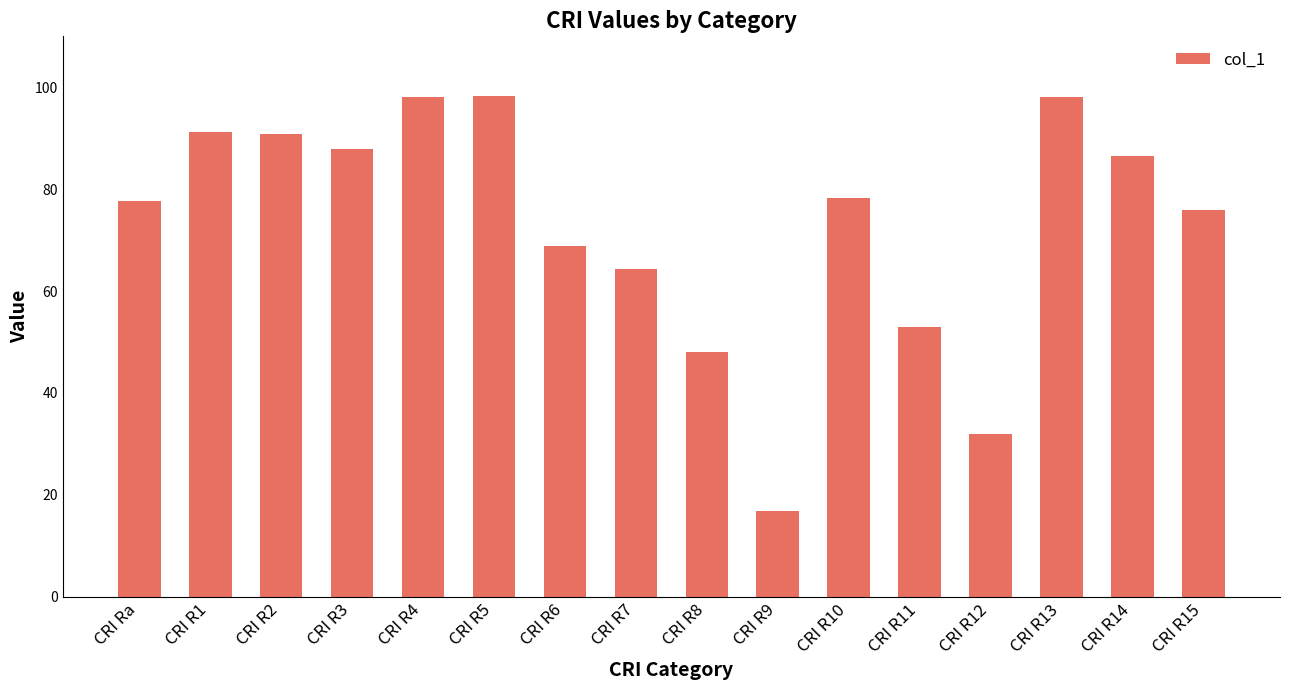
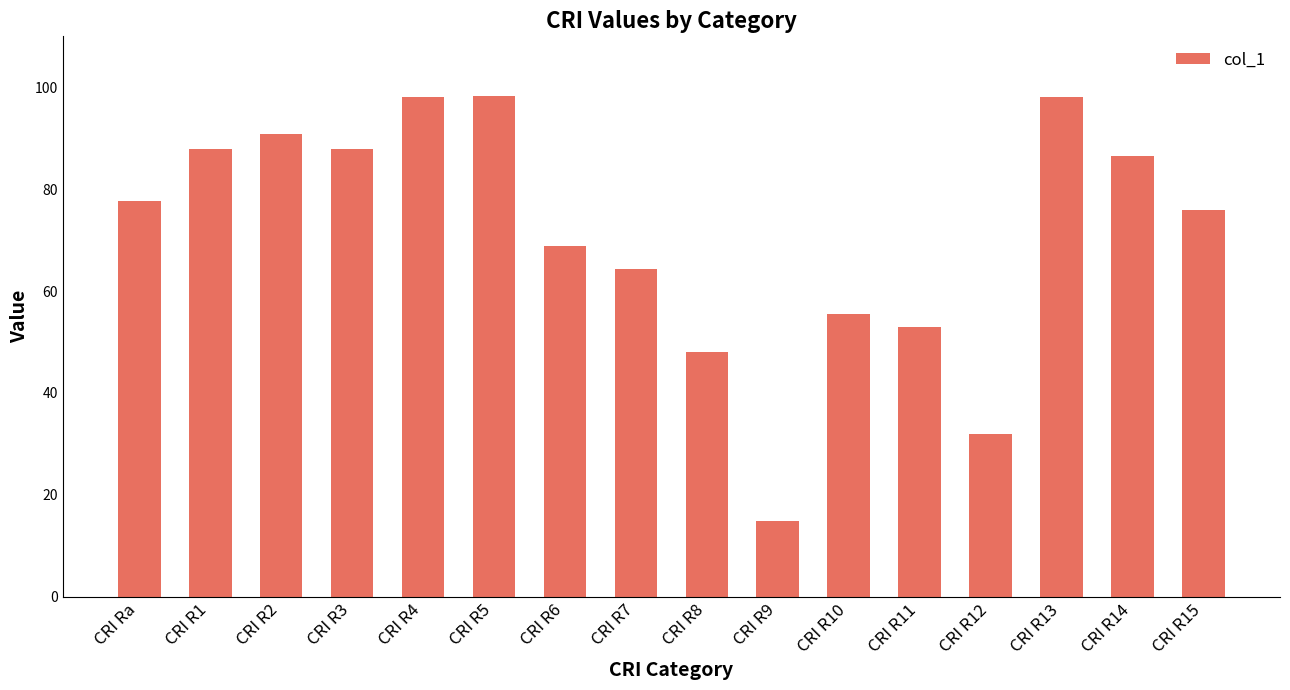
  {
    "CRI Ra": 78,
-   "CRI R1": 91,
+   "CRI R1": 88,
    "CRI R2": 91,
    "CRI R3": 88,
    "CRI R4": 98,
    "CRI R5": 98,
    "CRI R6": 69,
    "CRI R7": 64,
    "CRI R8": 48,
-   "CRI R9": 17,
-   "CRI R10": 78,
+   "CRI R9": 15,
+   "CRI R10": 56,
    "CRI R11": 53,
    "CRI R12": 32,
    "CRI R13": 98,
    "CRI R14": 87,
    "CRI R15": 76
  }
